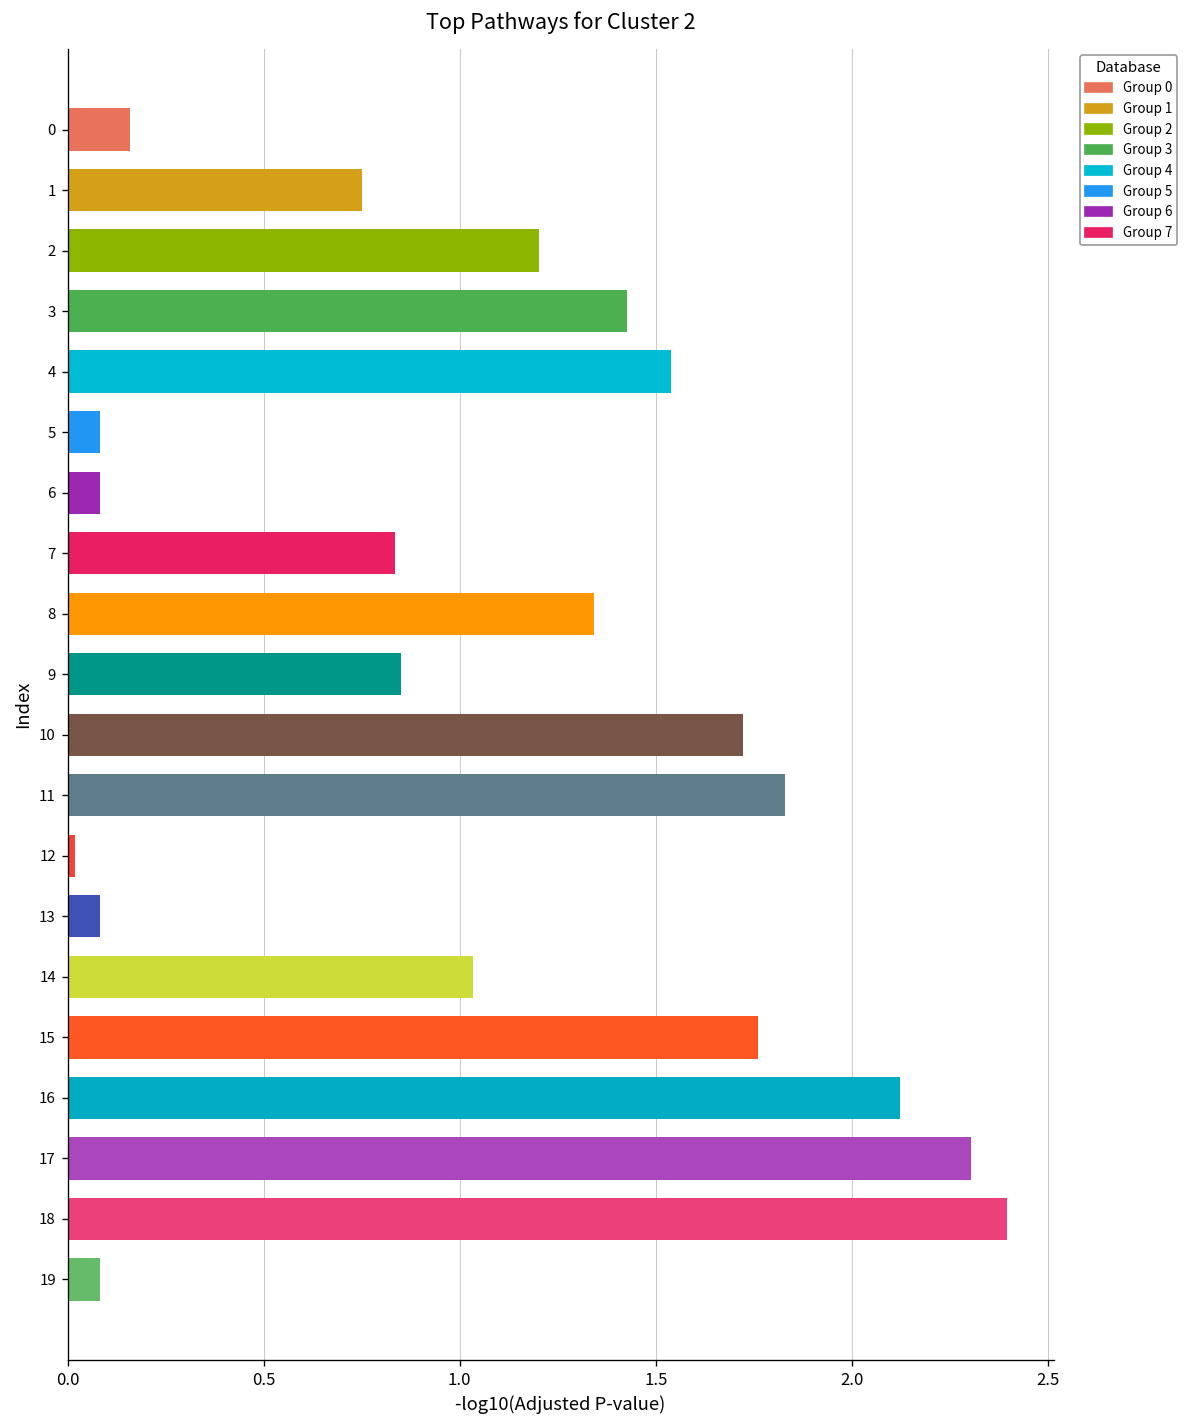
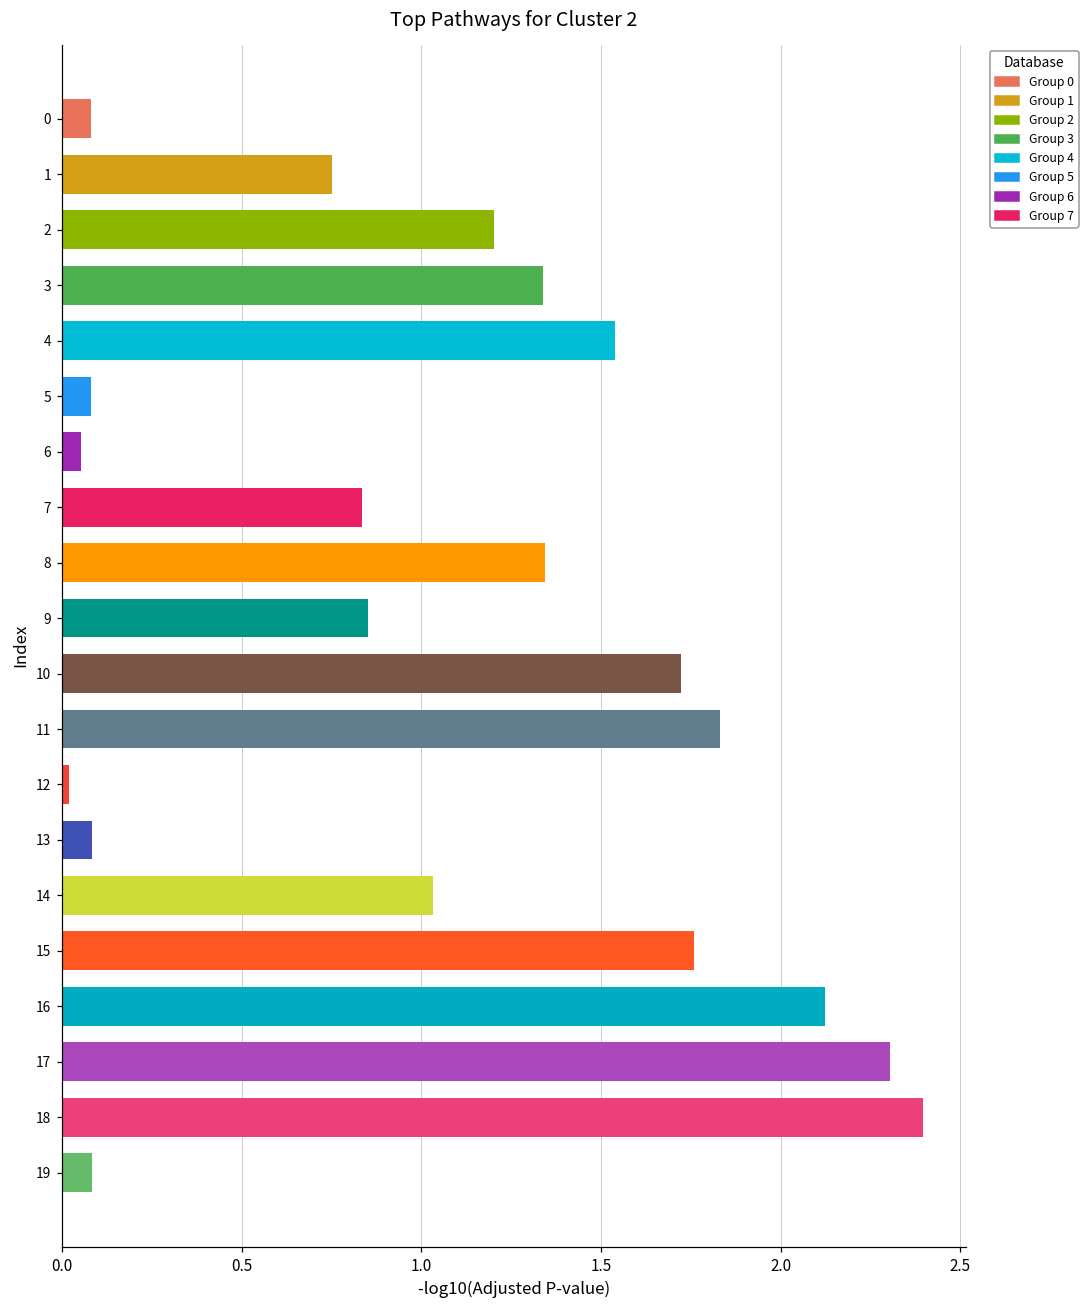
  {
-   "0": 0.16,
+   "0": 0.08,
    "1": 0.75,
    "2": 1.20,
-   "3": 1.43,
+   "3": 1.34,
    "4": 1.54,
    "5": 0.08,
-   "6": 0.08,
+   "6": 0.05,
    "7": 0.84,
    "8": 1.34,
    "9": 0.85,
    "10": 1.72,
    "11": 1.83,
    "12": 0.02,
    "13": 0.08,
    "14": 1.03,
    "15": 1.76,
    "16": 2.12,
    "17": 2.30,
    "18": 2.39,
    "19": 0.08
  }
